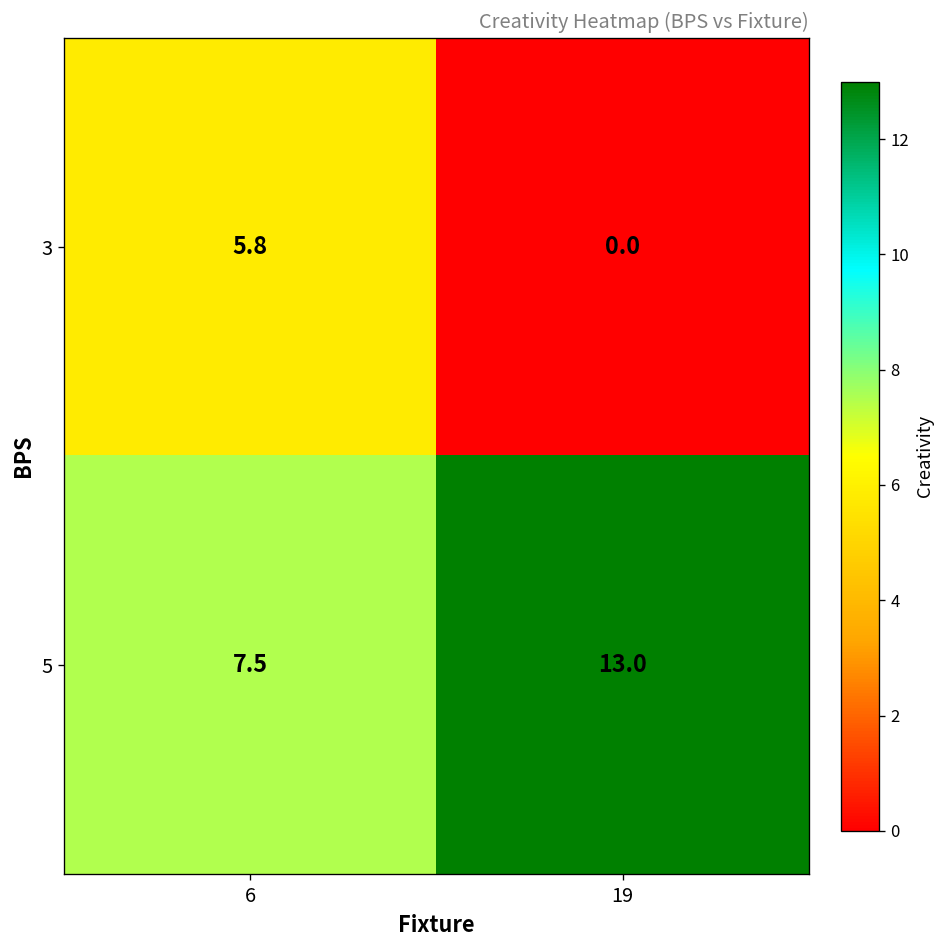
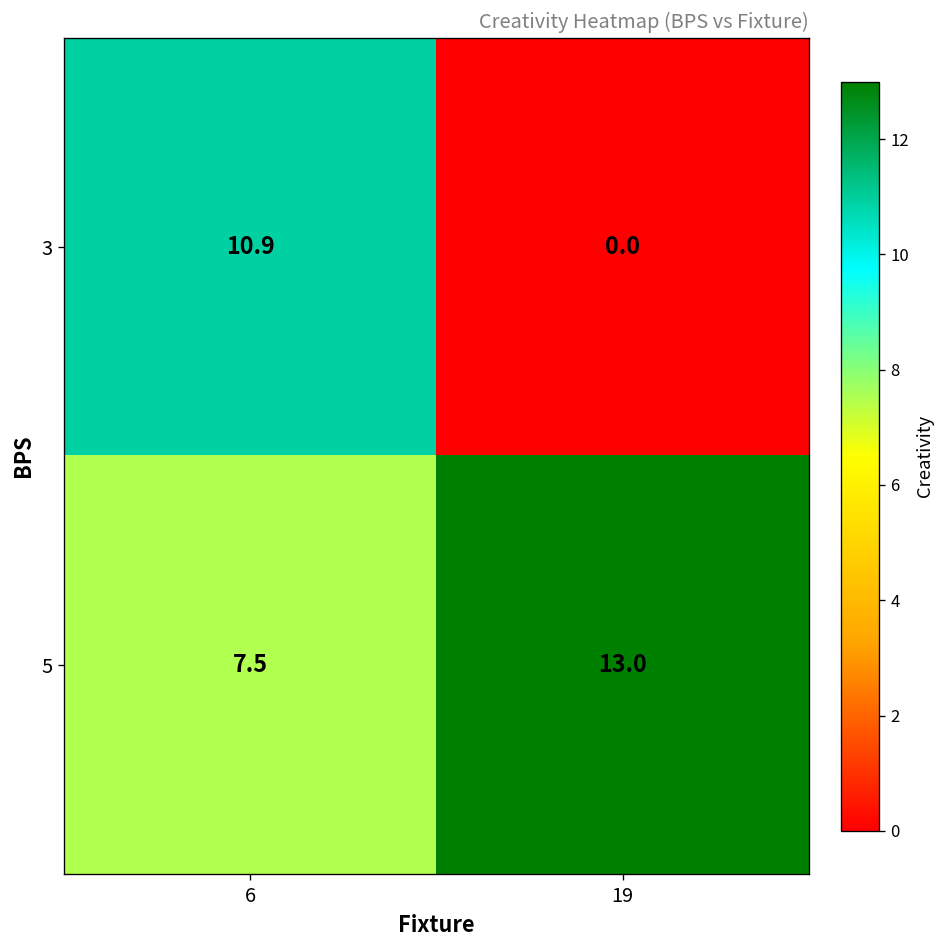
  {
    "3": {
-     "6": 5.8,
+     "6": 10.9,
      "19": 0.0
    },
    "5": {
      "6": 7.5,
      "19": 13.0
    }
  }
